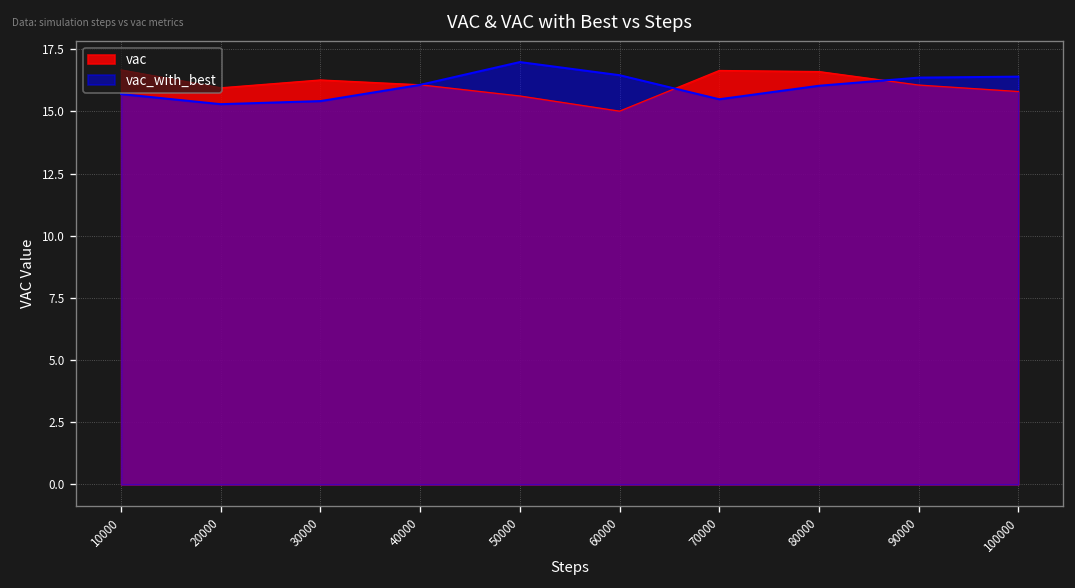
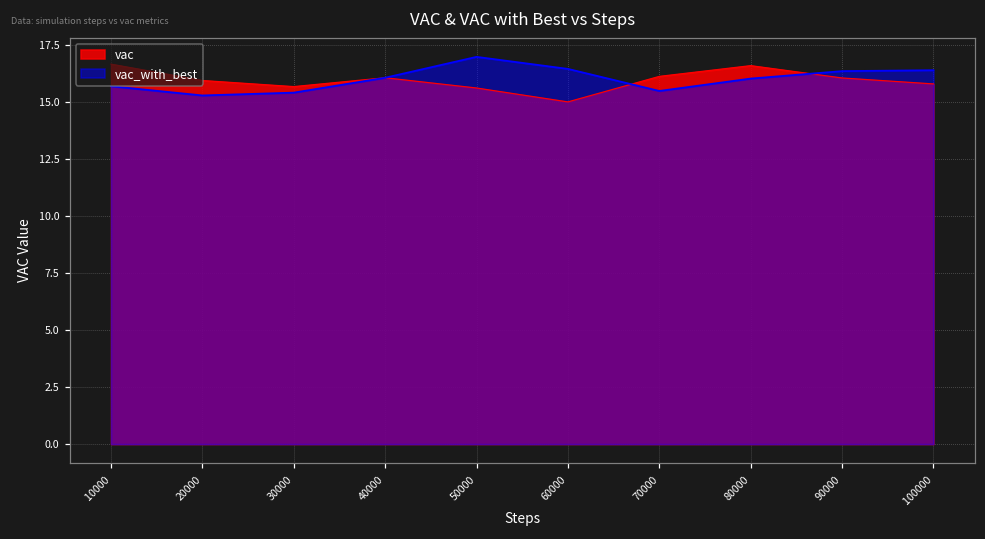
  {
    "vac": {
-     "30000": 16.3,
+     "30000": 15.7,
      "50000": 15.6,
      "60000": 15.0,
-     "70000": 16.6,
+     "70000": 16.1,
      "80000": 16.6,
      "90000": 16.1,
      "100000": 15.8
    },
    "vac_with_best": {
      "10000": 15.7,
      "20000": 15.3,
      "30000": 15.4,
      "50000": 17.0,
      "60000": 16.5,
      "70000": 15.5,
      "80000": 16.0,
      "90000": 16.4,
      "100000": 16.4
    }
  }
